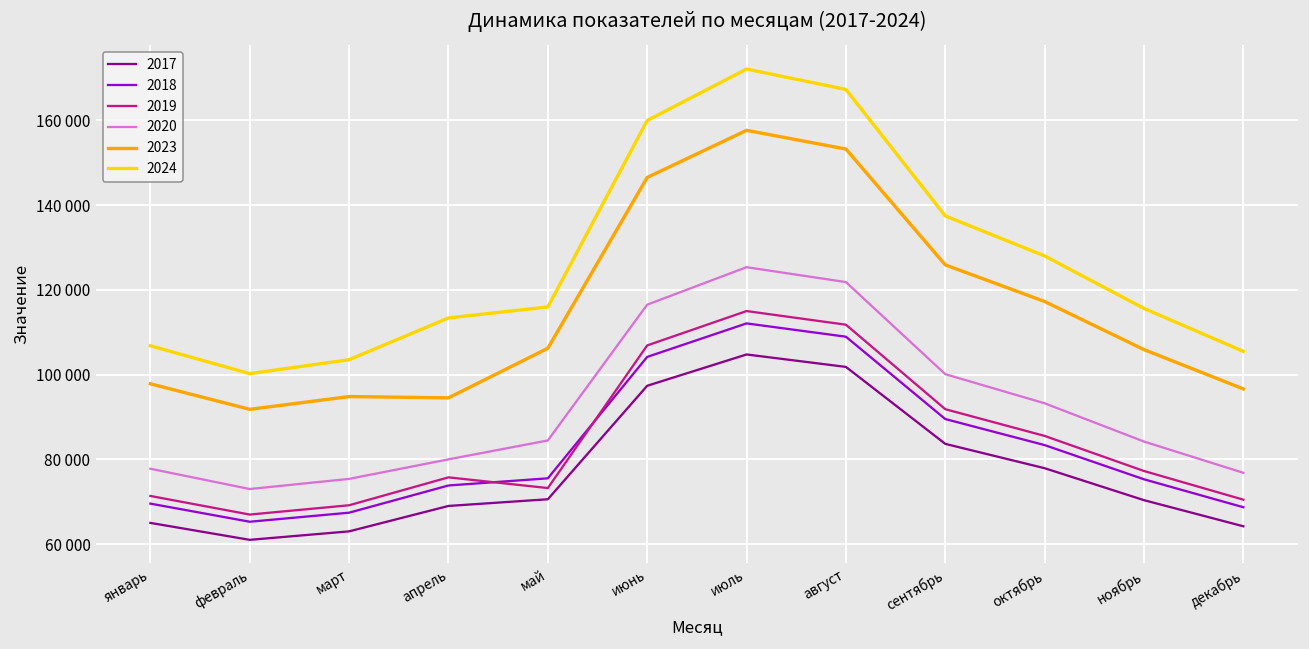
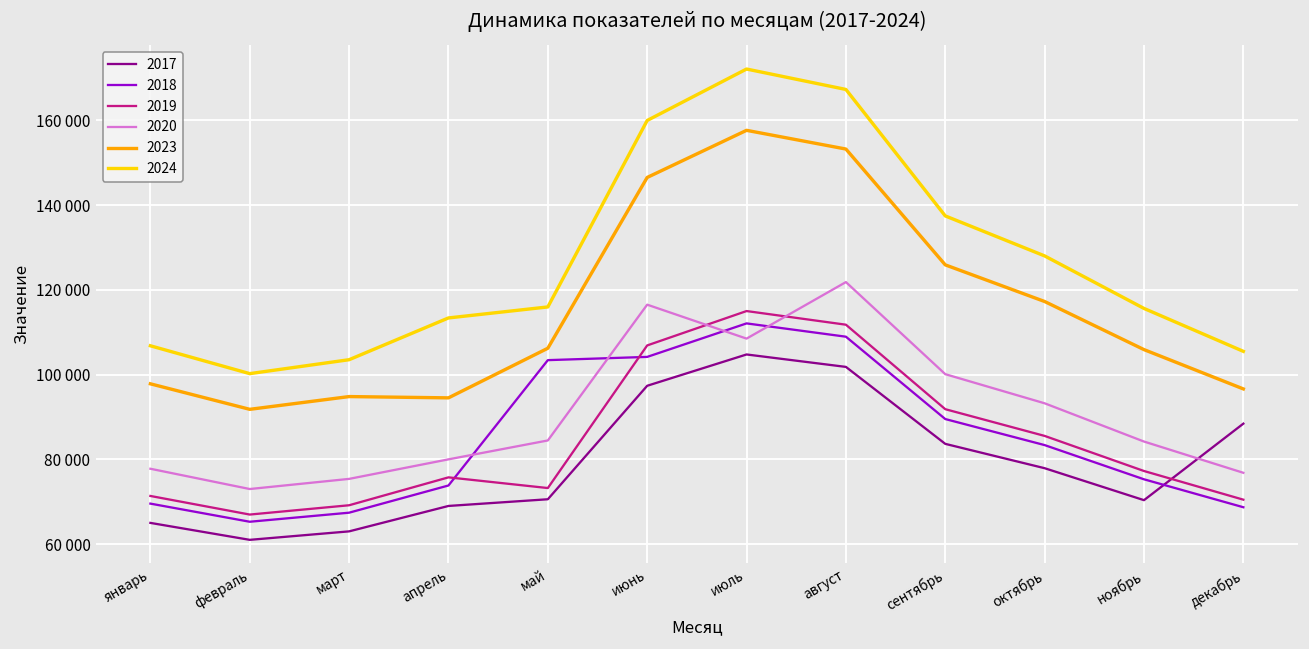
  {
    "2017": {
      "январь": 65000,
      "февраль": 61000,
      "март": 63000,
      "апрель": 69000,
      "май": 71000,
      "июнь": 97000,
      "июль": 105000,
      "август": 102000,
      "сентябрь": 84000,
      "октябрь": 78000,
      "ноябрь": 70000,
-     "декабрь": 64000
+     "декабрь": 88000
    },
    "2018": {
      "январь": 70000,
      "февраль": 65000,
      "март": 67000,
      "апрель": 74000,
-     "май": 76000,
+     "май": 103000,
      "июнь": 104000,
      "июль": 112000,
      "август": 109000,
      "сентябрь": 90000,
      "октябрь": 83000,
      "ноябрь": 75000,
      "декабрь": 69000
    },
    "2019": {
      "январь": 71000,
      "февраль": 67000,
      "март": 69000,
      "апрель": 76000,
      "май": 73000,
      "июнь": 107000,
      "июль": 115000,
      "август": 112000,
      "сентябрь": 92000,
      "октябрь": 86000,
      "ноябрь": 77000,
      "декабрь": 70000
    },
    "2020": {
      "январь": 78000,
      "февраль": 73000,
      "март": 75000,
      "апрель": 80000,
      "май": 84000,
      "июнь": 117000,
-     "июль": 125000,
+     "июль": 108000,
      "август": 122000,
      "сентябрь": 100000,
      "октябрь": 93000,
      "ноябрь": 84000,
      "декабрь": 77000
    }
  }
